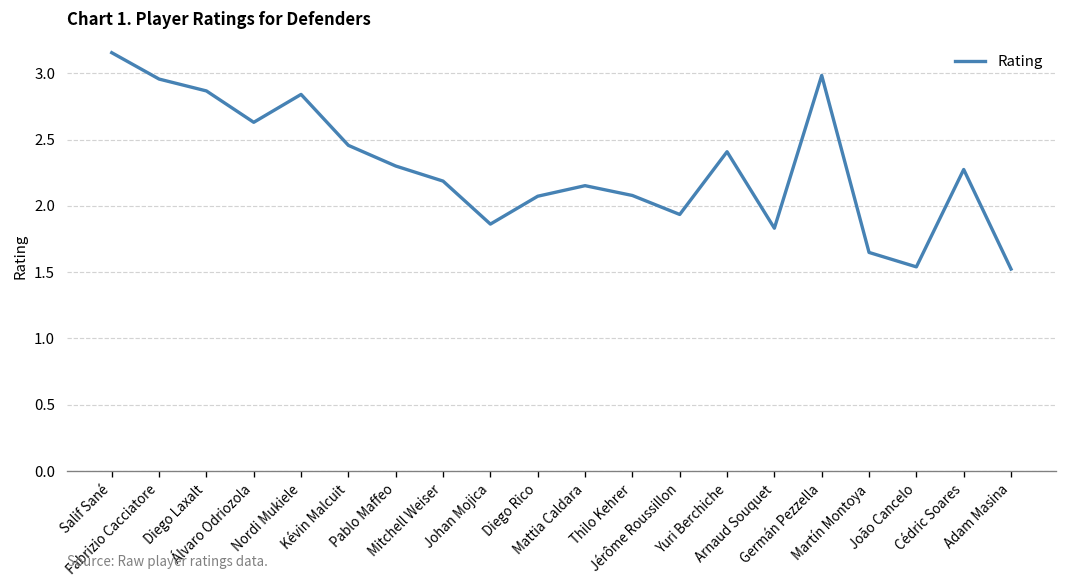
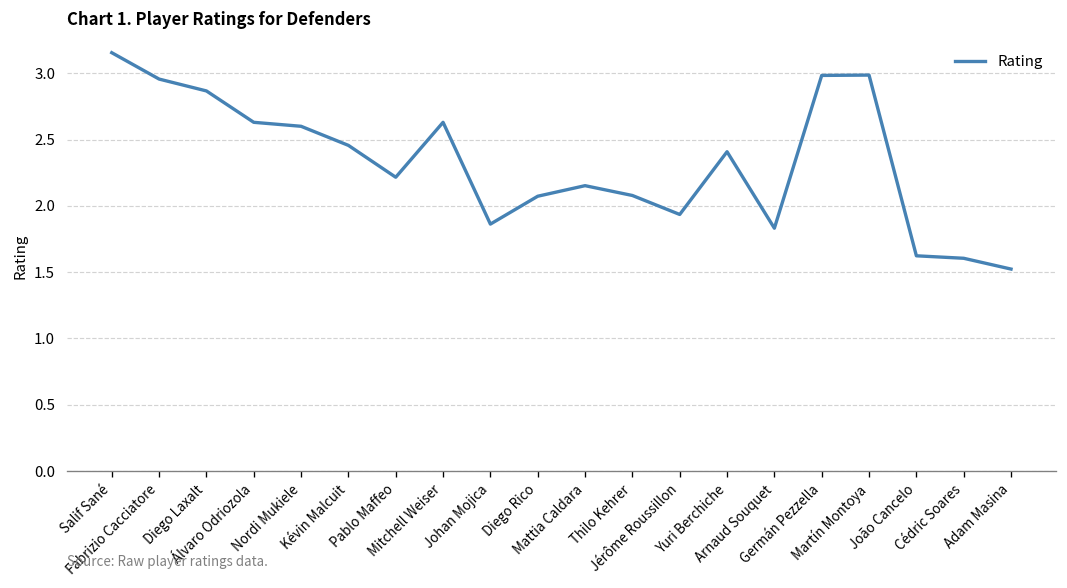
  {
    "Salif Sané": 3.16,
    "Fabrizio Cacciatore": 2.96,
    "Diego Laxalt": 2.87,
    "Álvaro Odriozola": 2.63,
-   "Nordi Mukiele": 2.84,
+   "Nordi Mukiele": 2.60,
    "Kévin Malcuit": 2.46,
-   "Pablo Maffeo": 2.30,
-   "Mitchell Weiser": 2.19,
+   "Pablo Maffeo": 2.22,
+   "Mitchell Weiser": 2.63,
    "Johan Mojica": 1.86,
    "Diego Rico": 2.07,
    "Mattia Caldara": 2.15,
    "Thilo Kehrer": 2.08,
    "Jérôme Roussillon": 1.94,
    "Yuri Berchiche": 2.41,
    "Arnaud Souquet": 1.83,
    "Germán Pezzella": 2.98,
-   "Martín Montoya": 1.65,
-   "João Cancelo": 1.54,
-   "Cédric Soares": 2.27,
+   "Martín Montoya": 2.99,
+   "João Cancelo": 1.62,
+   "Cédric Soares": 1.60,
    "Adam Masina": 1.52
  }
